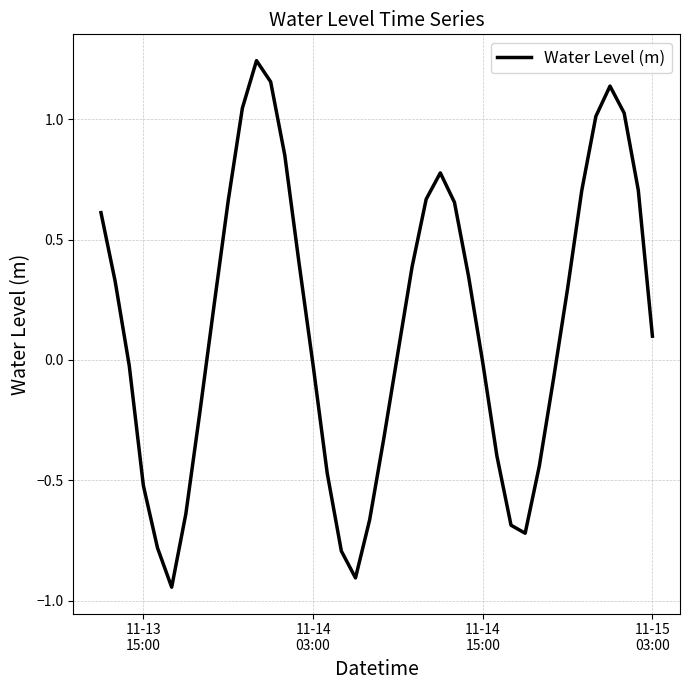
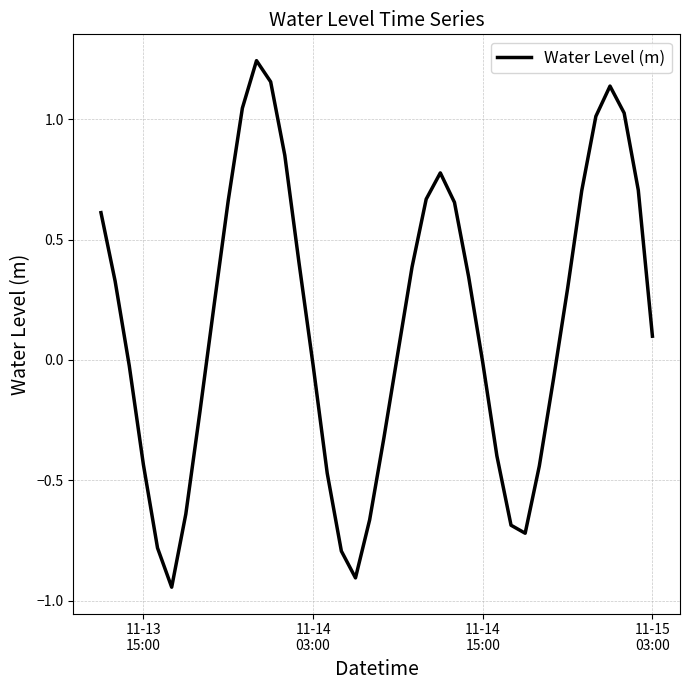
  {
-   "11-13 15:00": -0.52,
+   "11-13 15:00": -0.44,
    "11-14 03:00": -0.02,
    "11-14 15:00": -0.01,
    "11-15 03:00": 0.10
  }
